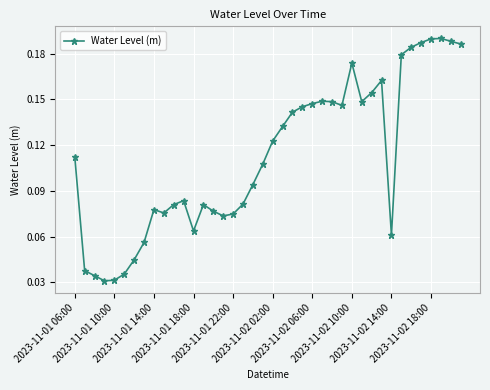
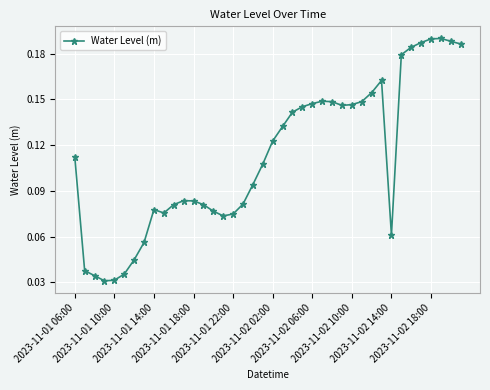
  {
    "2023-11-01 06:00": 0.112,
    "2023-11-01 10:00": 0.031,
    "2023-11-01 14:00": 0.078,
-   "2023-11-01 18:00": 0.064,
+   "2023-11-01 18:00": 0.083,
    "2023-11-01 22:00": 0.075,
    "2023-11-02 02:00": 0.123,
    "2023-11-02 06:00": 0.147,
-   "2023-11-02 10:00": 0.174,
+   "2023-11-02 10:00": 0.147,
    "2023-11-02 14:00": 0.061,
    "2023-11-02 18:00": 0.190
  }
